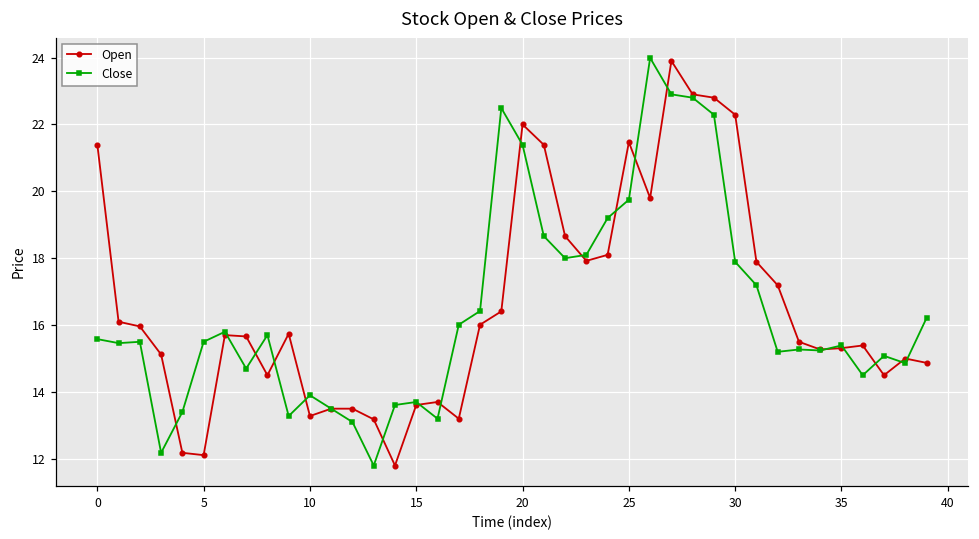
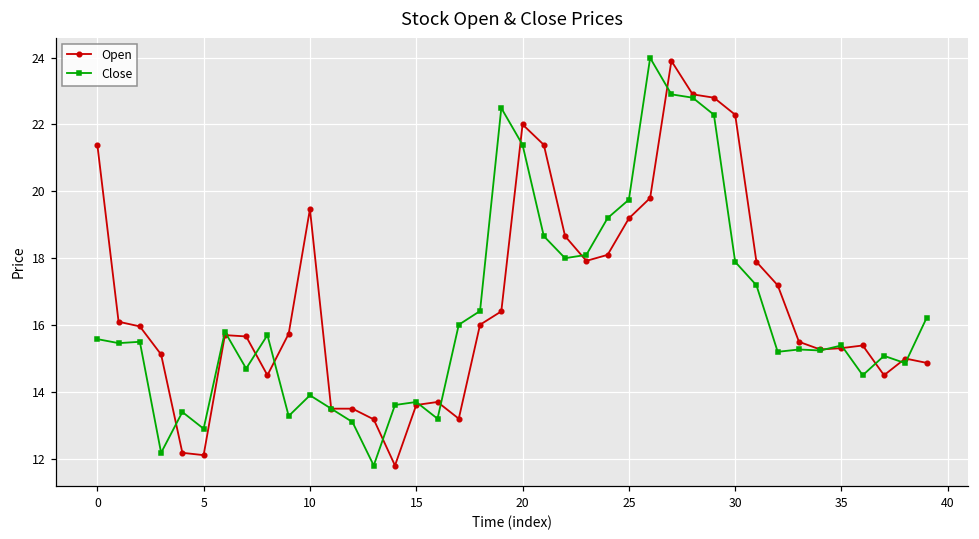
  {
    "Open": {
      "0": 21.4,
      "5": 12.1,
-     "10": 13.3,
+     "10": 19.5,
      "15": 13.6,
      "20": 22.0,
-     "25": 21.5,
+     "25": 19.2,
      "30": 22.3
    },
    "Close": {
      "0": 15.6,
-     "5": 15.5,
+     "5": 12.9,
      "10": 13.9,
      "15": 13.7,
      "20": 21.4,
      "25": 19.8,
      "30": 17.9
    }
  }
